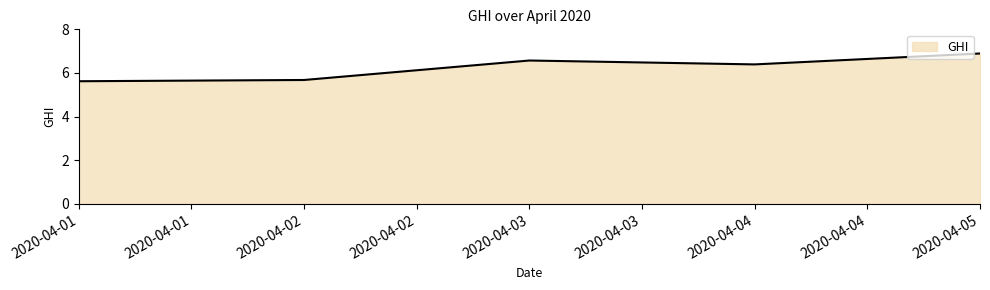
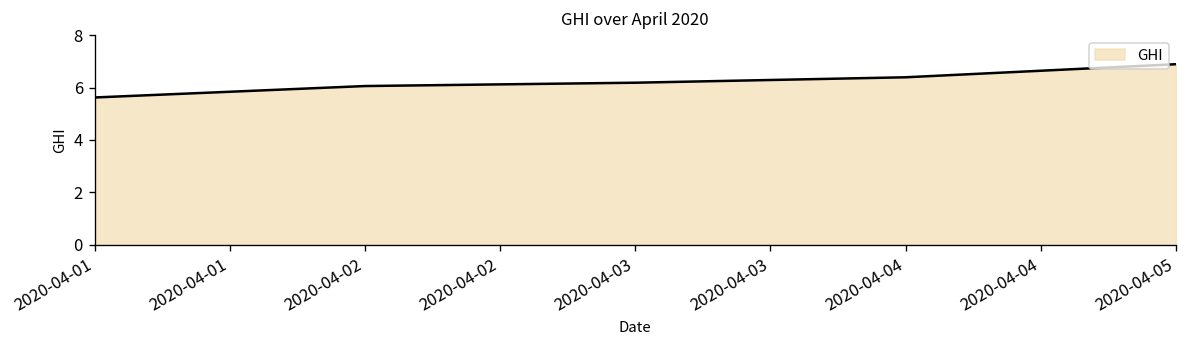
  {
    "2020-04-01": 5.6,
-   "2020-04-02": 5.7,
-   "2020-04-03": 6.6,
+   "2020-04-02": 6.1,
+   "2020-04-03": 6.2,
    "2020-04-04": 6.4,
    "2020-04-05": 6.9
  }
